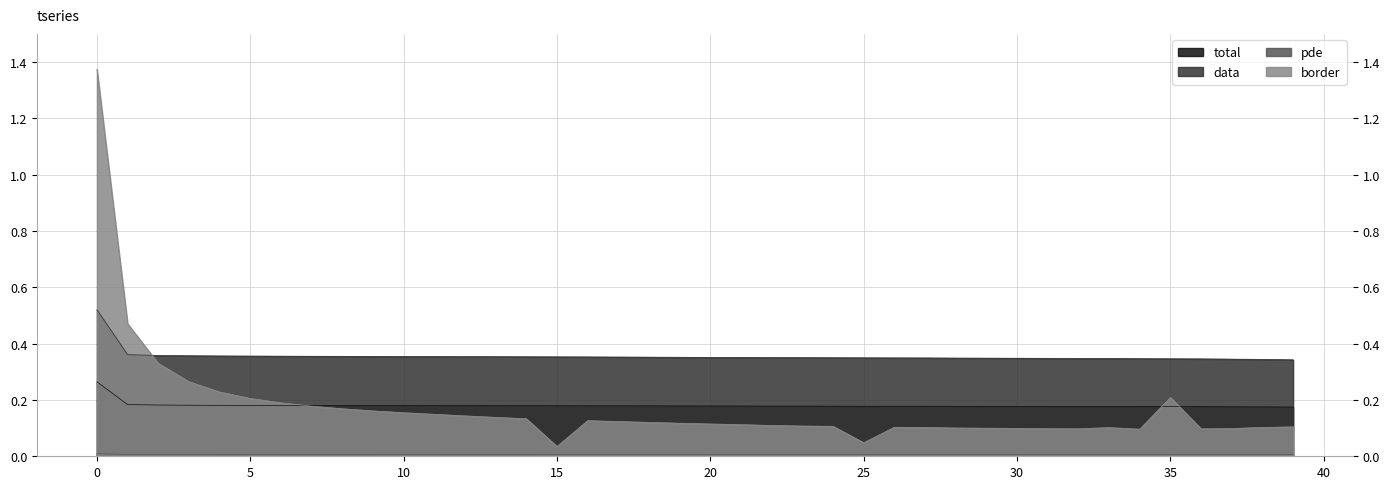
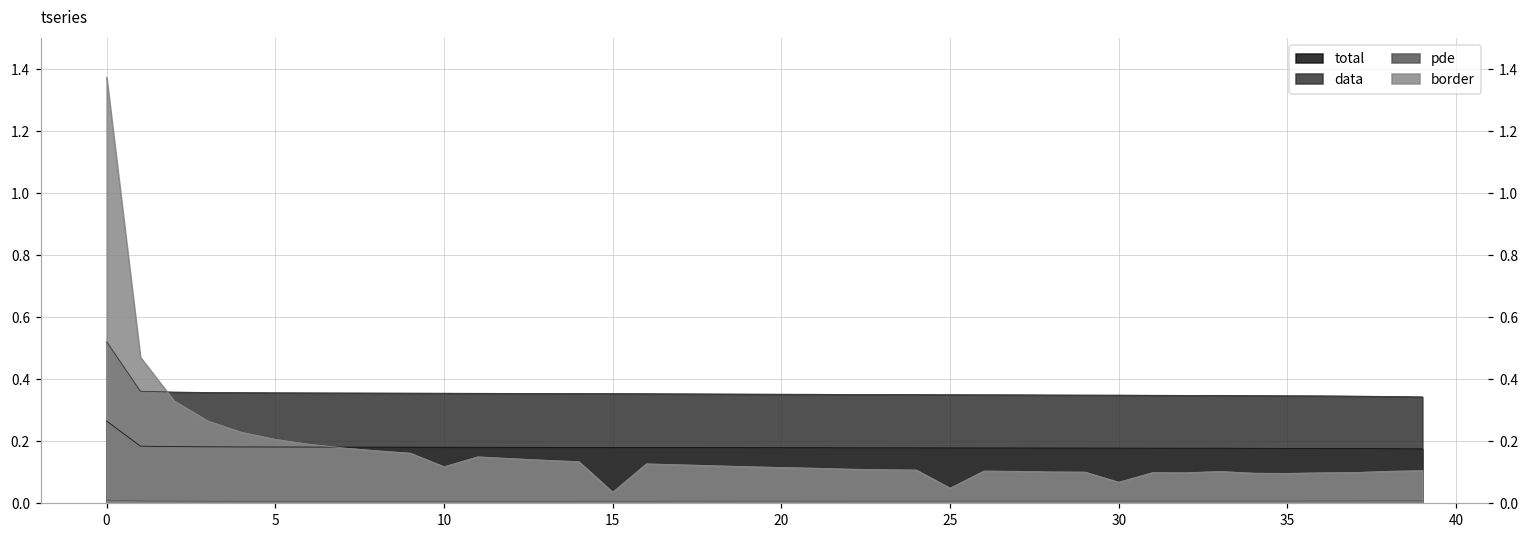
  {
    "border": {
      "0": 1.37,
      "5": 0.21,
-     "10": 0.15,
+     "10": 0.12,
      "15": 0.03,
      "20": 0.11,
      "25": 0.05,
-     "30": 0.10,
-     "35": 0.21
+     "30": 0.07,
+     "35": 0.10
    }
  }
